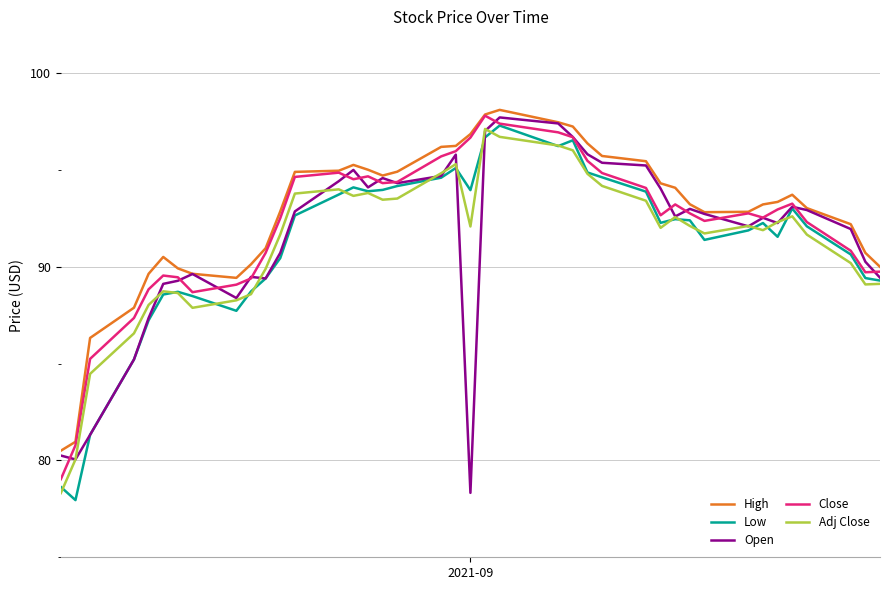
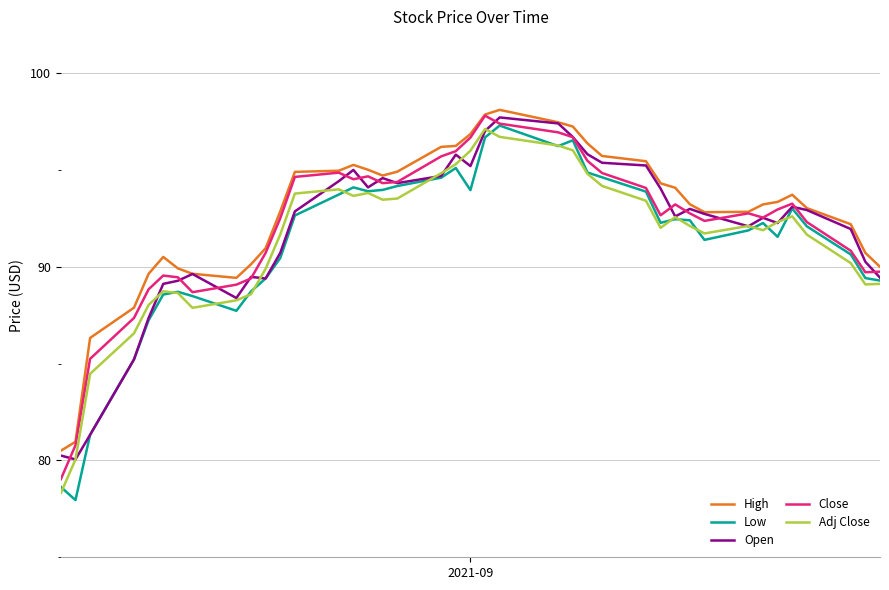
  {
    "High": {
      "2021-09": 96.8
    },
    "Low": {
      "2021-09": 93.9
    },
    "Open": {
-     "2021-09": 78.3
+     "2021-09": 95.2
    },
    "Close": {
      "2021-09": 96.7
    },
    "Adj Close": {
-     "2021-09": 92.1
+     "2021-09": 96.0
    }
  }
